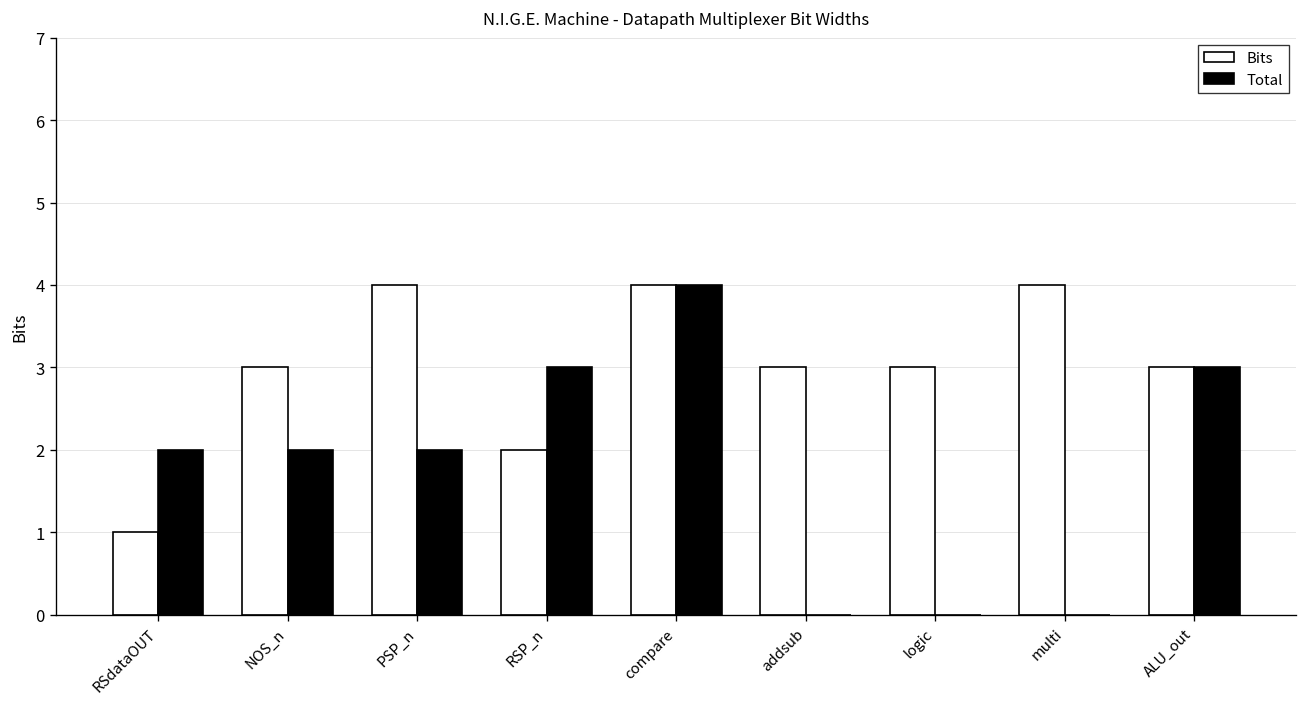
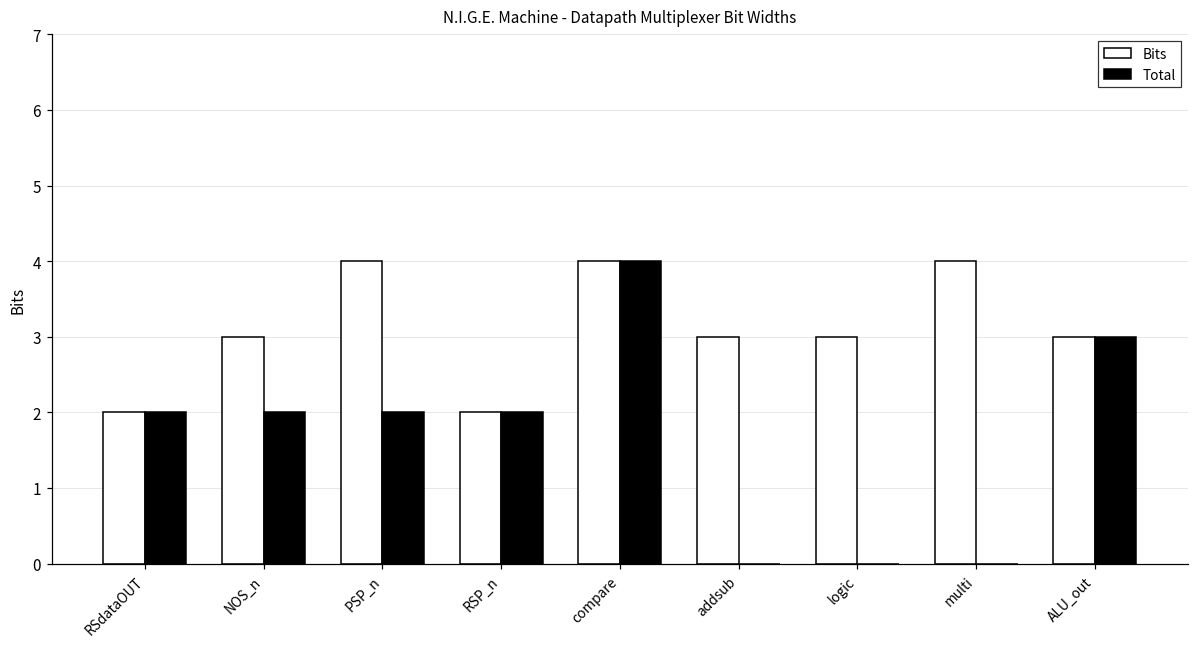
  {
    "Bits": {
-     "RSdataOUT": 1,
+     "RSdataOUT": 2,
      "NOS_n": 3,
      "PSP_n": 4,
      "RSP_n": 2,
      "compare": 4,
      "addsub": 3,
      "logic": 3,
      "multi": 4,
      "ALU_out": 3
    },
    "Total": {
      "RSdataOUT": 2,
      "NOS_n": 2,
      "PSP_n": 2,
-     "RSP_n": 3,
+     "RSP_n": 2,
      "compare": 4,
      "addsub": 0,
      "logic": 0,
      "multi": 0,
      "ALU_out": 3
    }
  }
